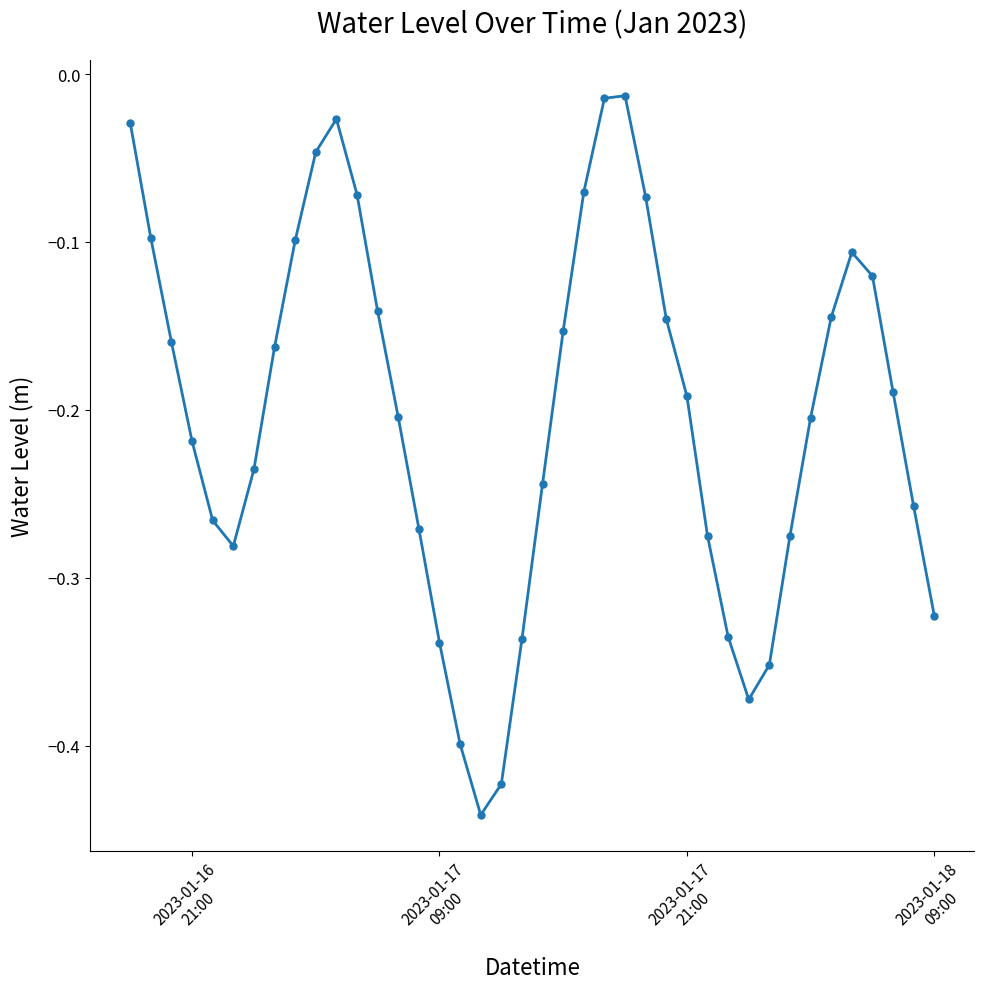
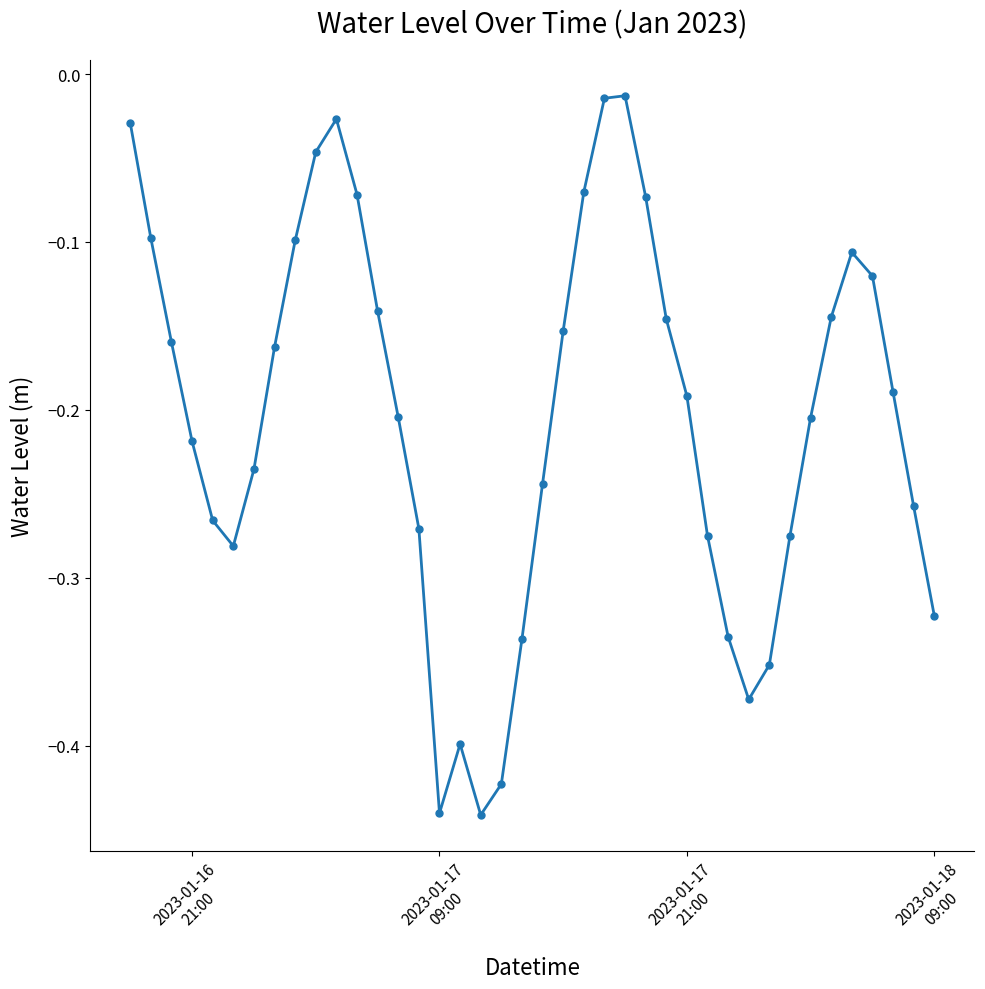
  {
    "2023-01-16 21:00": -0.219,
-   "2023-01-17 09:00": -0.339,
+   "2023-01-17 09:00": -0.440,
    "2023-01-17 21:00": -0.192,
    "2023-01-18 09:00": -0.323
  }
